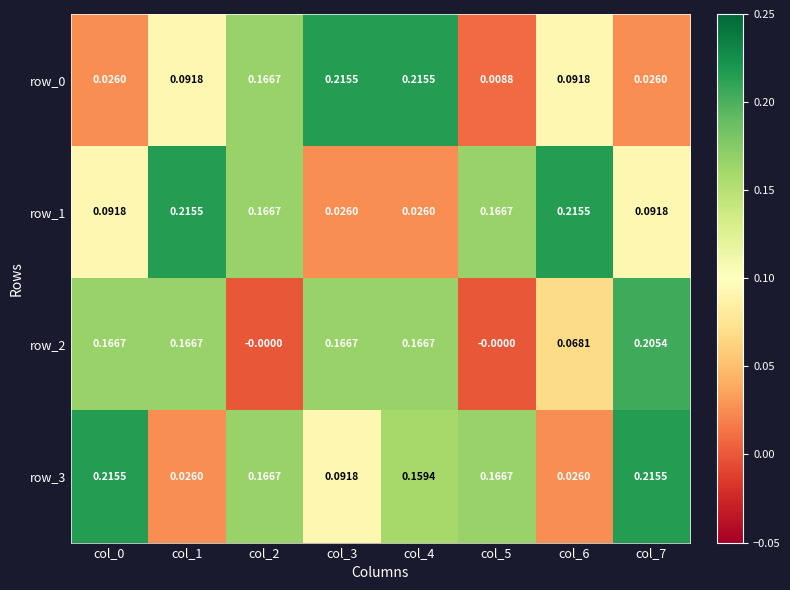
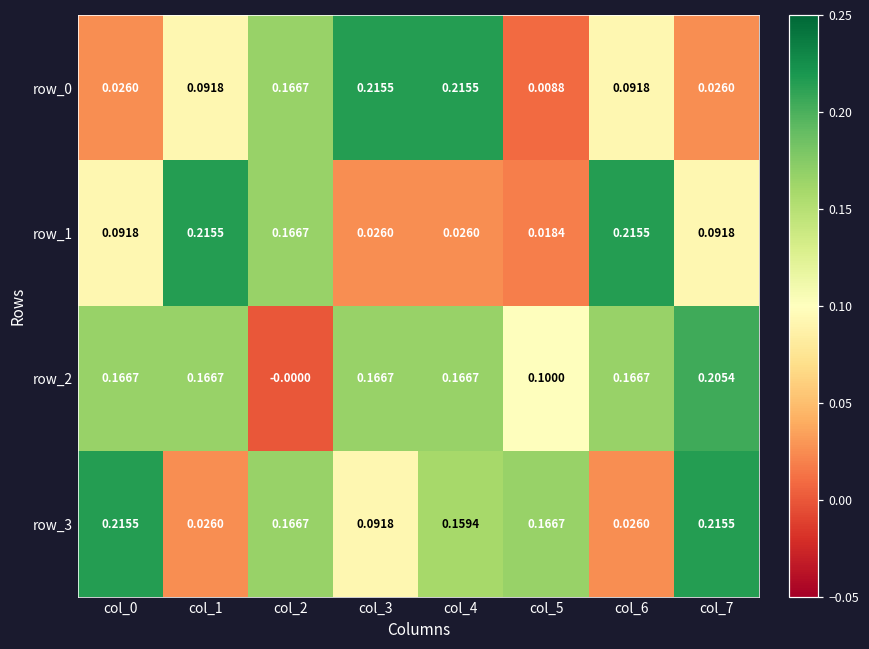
  {
    "row_0": {
      "col_0": 0.0260,
      "col_1": 0.0918,
      "col_2": 0.1667,
      "col_3": 0.2155,
      "col_4": 0.2155,
      "col_5": 0.0088,
      "col_6": 0.0918,
      "col_7": 0.0260
    },
    "row_1": {
      "col_0": 0.0918,
      "col_1": 0.2155,
      "col_2": 0.1667,
      "col_3": 0.0260,
      "col_4": 0.0260,
-     "col_5": 0.1667,
+     "col_5": 0.0184,
      "col_6": 0.2155,
      "col_7": 0.0918
    },
    "row_2": {
      "col_0": 0.1667,
      "col_1": 0.1667,
      "col_2": -0.0000,
      "col_3": 0.1667,
      "col_4": 0.1667,
-     "col_5": -0.0000,
-     "col_6": 0.0681,
+     "col_5": 0.1000,
+     "col_6": 0.1667,
      "col_7": 0.2054
    },
    "row_3": {
      "col_0": 0.2155,
      "col_1": 0.0260,
      "col_2": 0.1667,
      "col_3": 0.0918,
      "col_4": 0.1594,
      "col_5": 0.1667,
      "col_6": 0.0260,
      "col_7": 0.2155
    }
  }
